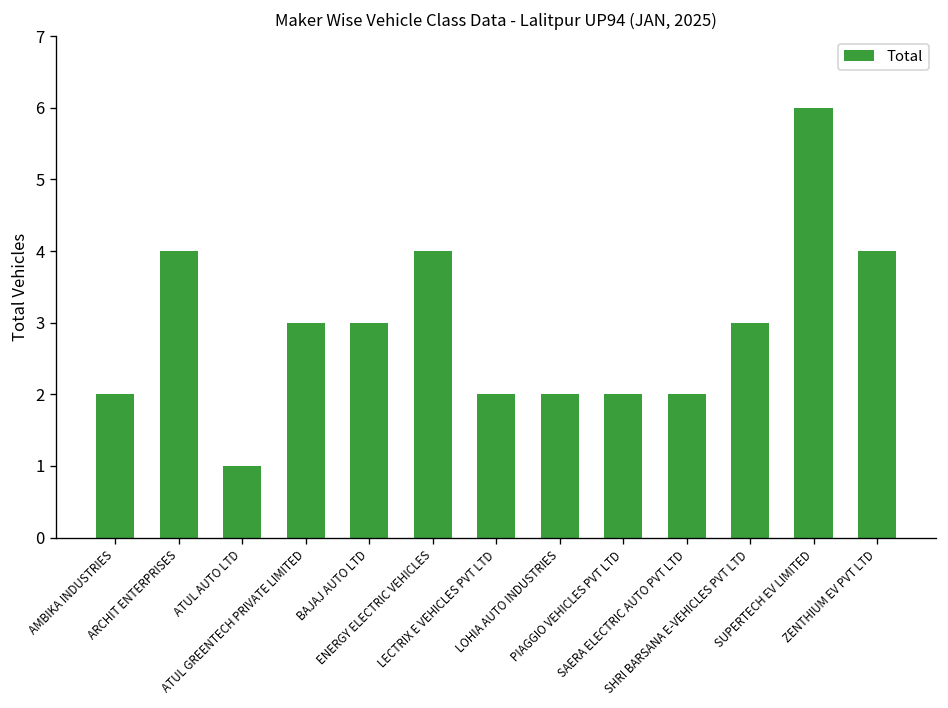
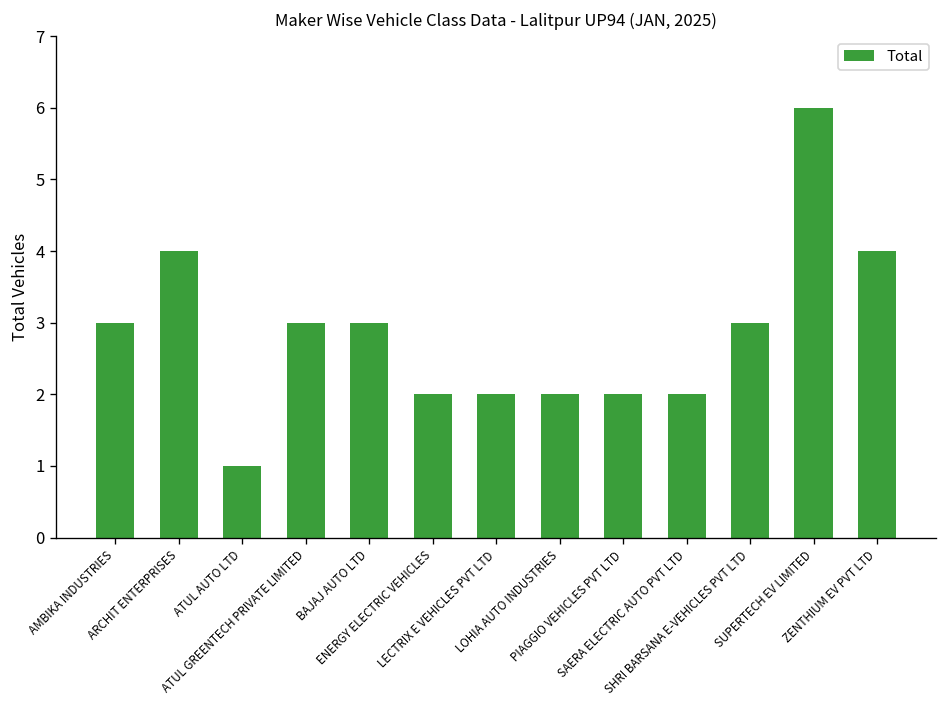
  {
-   "AMBIKA INDUSTRIES": 2,
+   "AMBIKA INDUSTRIES": 3,
    "ARCHIT ENTERPRISES": 4,
    "ATUL AUTO LTD": 1,
    "ATUL GREENTECH PRIVATE LIMITED": 3,
    "BAJAJ AUTO LTD": 3,
-   "ENERGY ELECTRIC VEHICLES": 4,
+   "ENERGY ELECTRIC VEHICLES": 2,
    "LECTRIX E VEHICLES PVT LTD": 2,
    "LOHIA AUTO INDUSTRIES": 2,
    "PIAGGIO VEHICLES PVT LTD": 2,
    "SAERA ELECTRIC AUTO PVT LTD": 2,
    "SHRI BARSANA E-VEHICLES PVT LTD": 3,
    "SUPERTECH EV LIMITED": 6,
    "ZENTHIUM EV PVT LTD": 4
  }
